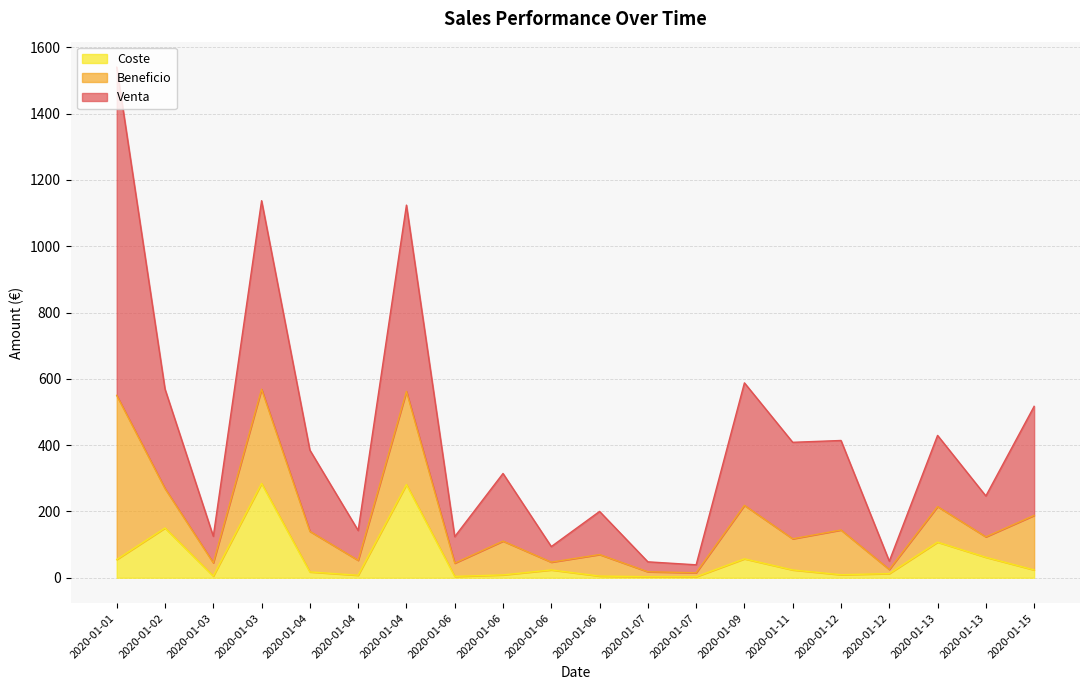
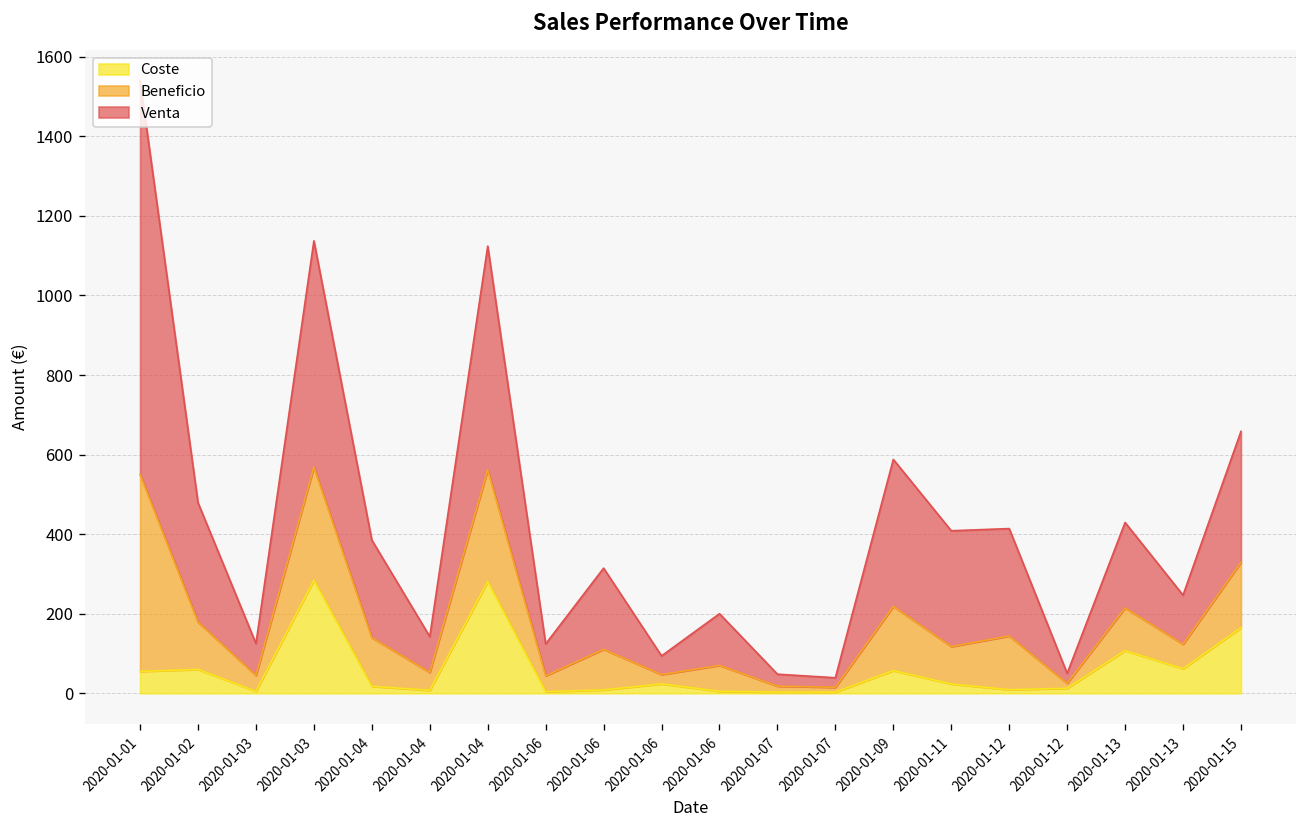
  {
    "Coste": {
      "2020-01-01": 60,
-     "2020-01-02": 150,
+     "2020-01-02": 60,
      "2020-01-09": 60,
      "2020-01-11": 20,
-     "2020-01-15": 20
+     "2020-01-15": 160
    },
    "Beneficio": {
      "2020-01-01": 500,
      "2020-01-02": 120,
      "2020-01-09": 160,
      "2020-01-11": 90,
      "2020-01-15": 160
    },
    "Venta": {
      "2020-01-02": 300,
      "2020-01-09": 370,
      "2020-01-11": 290,
      "2020-01-15": 330
    }
  }
